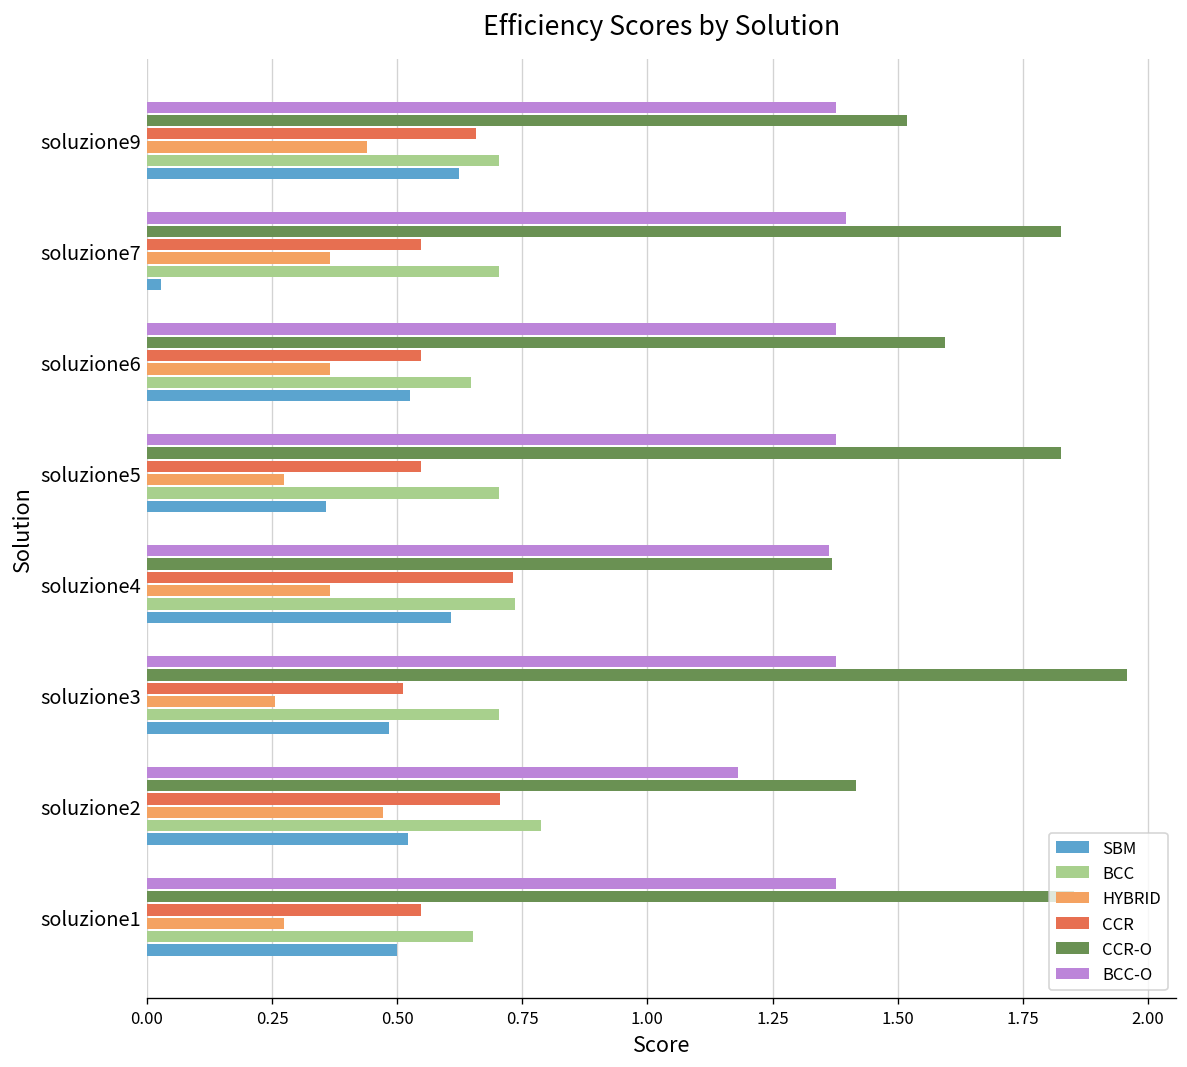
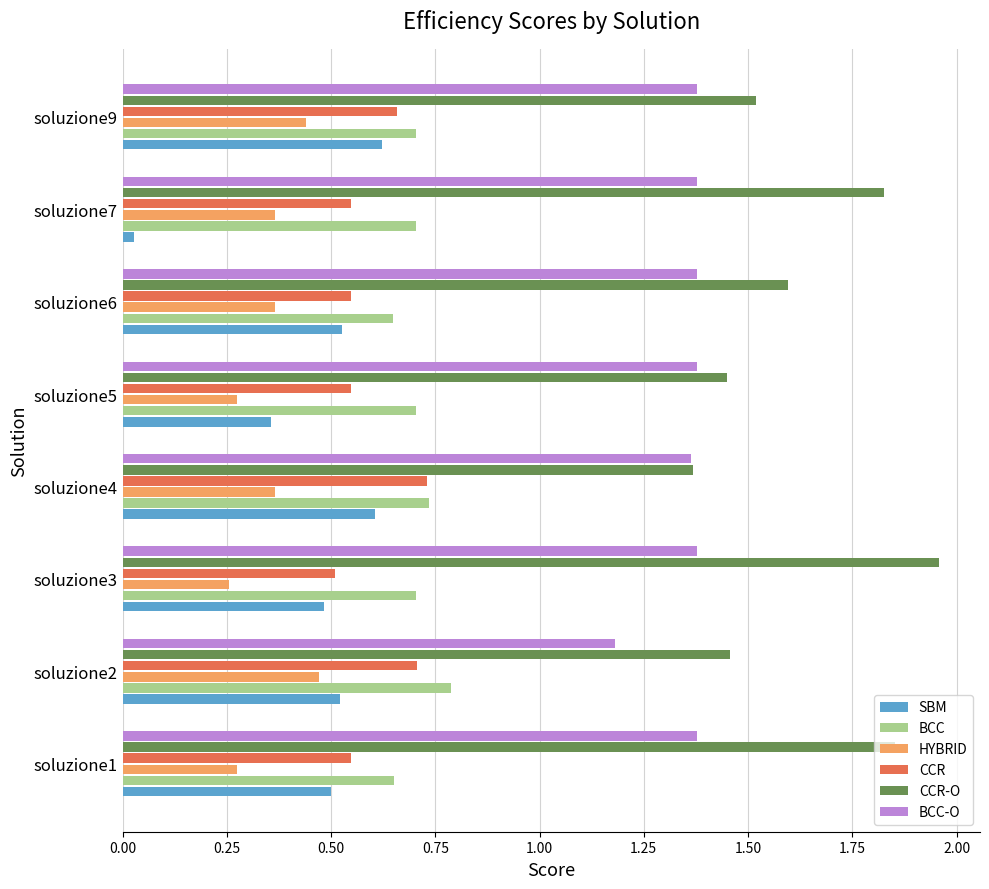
  {
    "SBM": {
      "soluzione9": 0.62,
      "soluzione7": 0.03,
      "soluzione6": 0.53,
      "soluzione5": 0.36,
      "soluzione4": 0.61,
      "soluzione3": 0.48,
      "soluzione2": 0.52,
      "soluzione1": 0.50
    },
    "BCC": {
      "soluzione9": 0.70,
      "soluzione7": 0.70,
      "soluzione6": 0.65,
      "soluzione5": 0.70,
      "soluzione4": 0.73,
      "soluzione3": 0.70,
      "soluzione2": 0.79,
      "soluzione1": 0.65
    },
    "CCR-O": {
      "soluzione9": 1.52,
      "soluzione7": 1.83,
      "soluzione6": 1.59,
-     "soluzione5": 1.83,
+     "soluzione5": 1.45,
      "soluzione4": 1.37,
      "soluzione3": 1.96,
-     "soluzione2": 1.42
+     "soluzione2": 1.46
    },
    "BCC-O": {
      "soluzione9": 1.38,
-     "soluzione7": 1.40,
+     "soluzione7": 1.38,
      "soluzione6": 1.38,
      "soluzione5": 1.38,
      "soluzione4": 1.36,
      "soluzione3": 1.38,
      "soluzione2": 1.18,
      "soluzione1": 1.38
    }
  }
